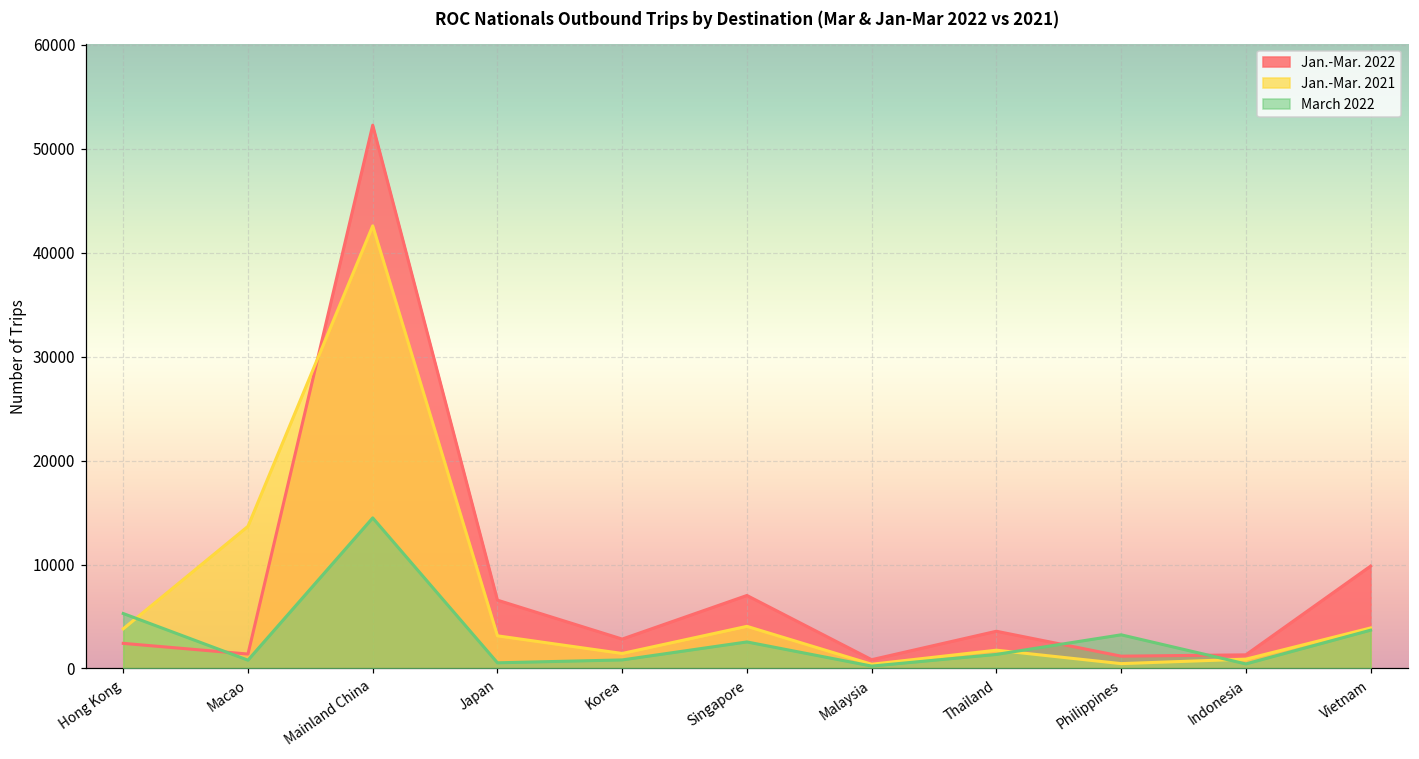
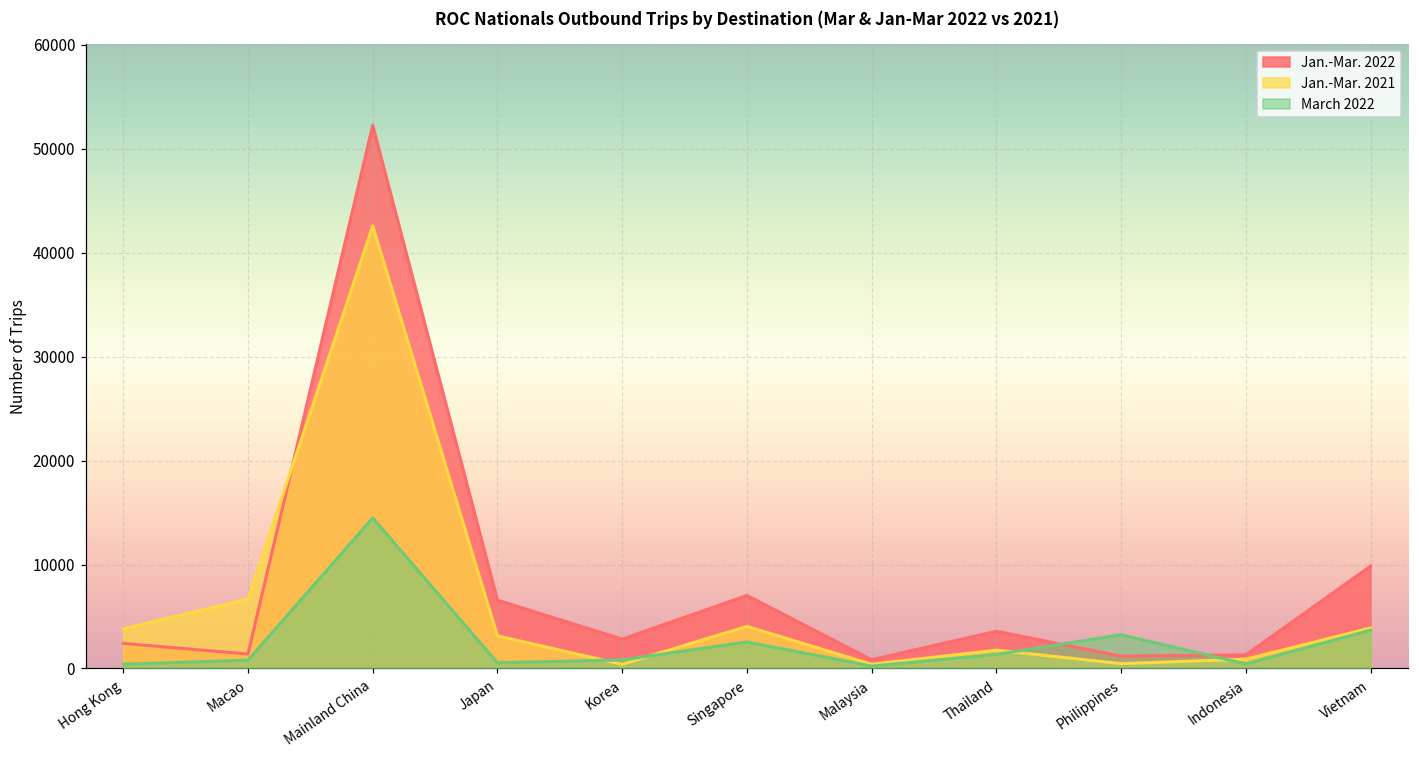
  {
    "Jan.-Mar. 2022": {
      "Hong Kong": 2000,
      "Macao": 1000,
      "Mainland China": 52000,
      "Japan": 7000,
      "Korea": 3000,
      "Singapore": 7000,
      "Malaysia": 1000,
      "Thailand": 4000,
      "Philippines": 1000,
      "Indonesia": 1000,
      "Vietnam": 10000
    },
    "Jan.-Mar. 2021": {
      "Hong Kong": 4000,
-     "Macao": 14000,
+     "Macao": 7000,
      "Mainland China": 43000,
      "Japan": 3000,
-     "Korea": 1000,
+     "Korea": 0,
      "Singapore": 4000,
      "Thailand": 2000,
      "Philippines": 0,
      "Indonesia": 1000
    },
    "March 2022": {
-     "Hong Kong": 5000,
+     "Hong Kong": 0,
      "Macao": 1000,
      "Mainland China": 14000,
      "Japan": 1000,
      "Korea": 1000,
      "Singapore": 3000,
      "Thailand": 1000,
      "Philippines": 3000,
      "Indonesia": 0
    }
  }
